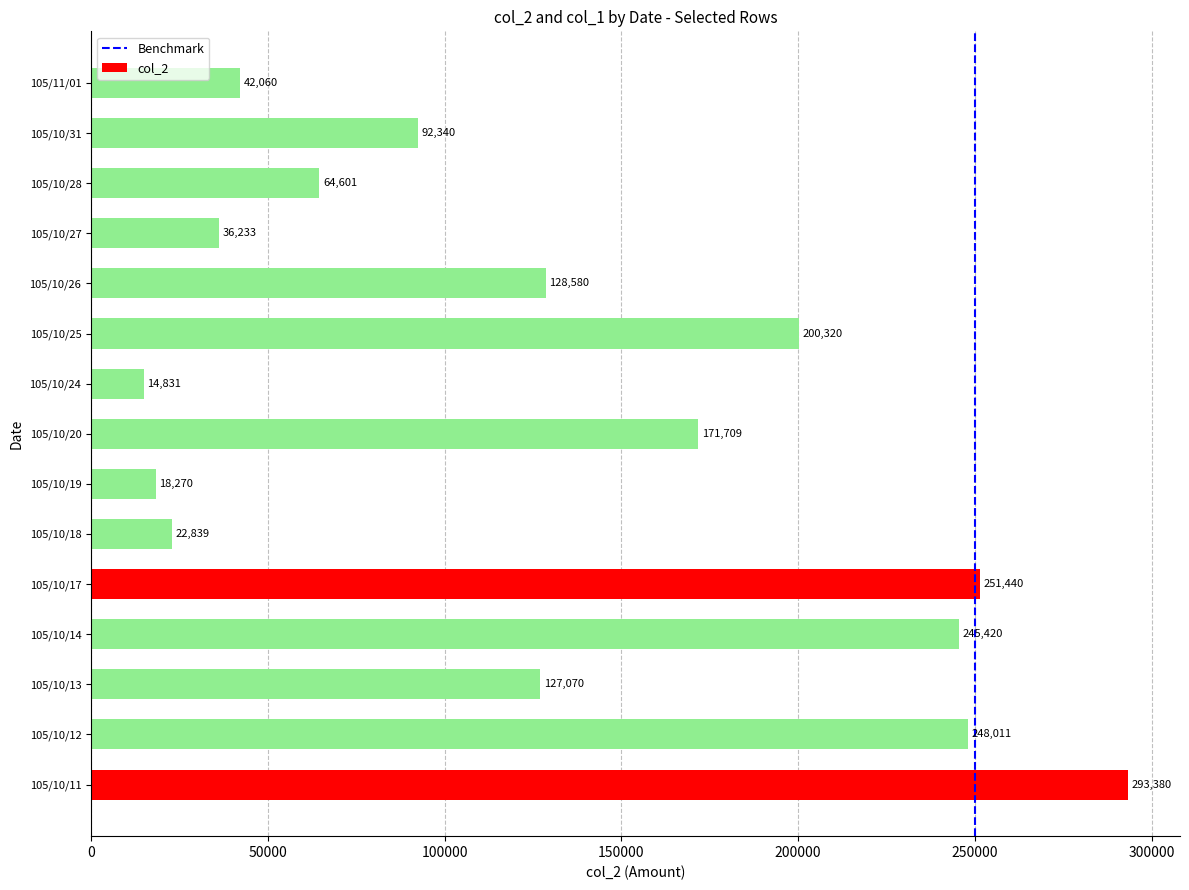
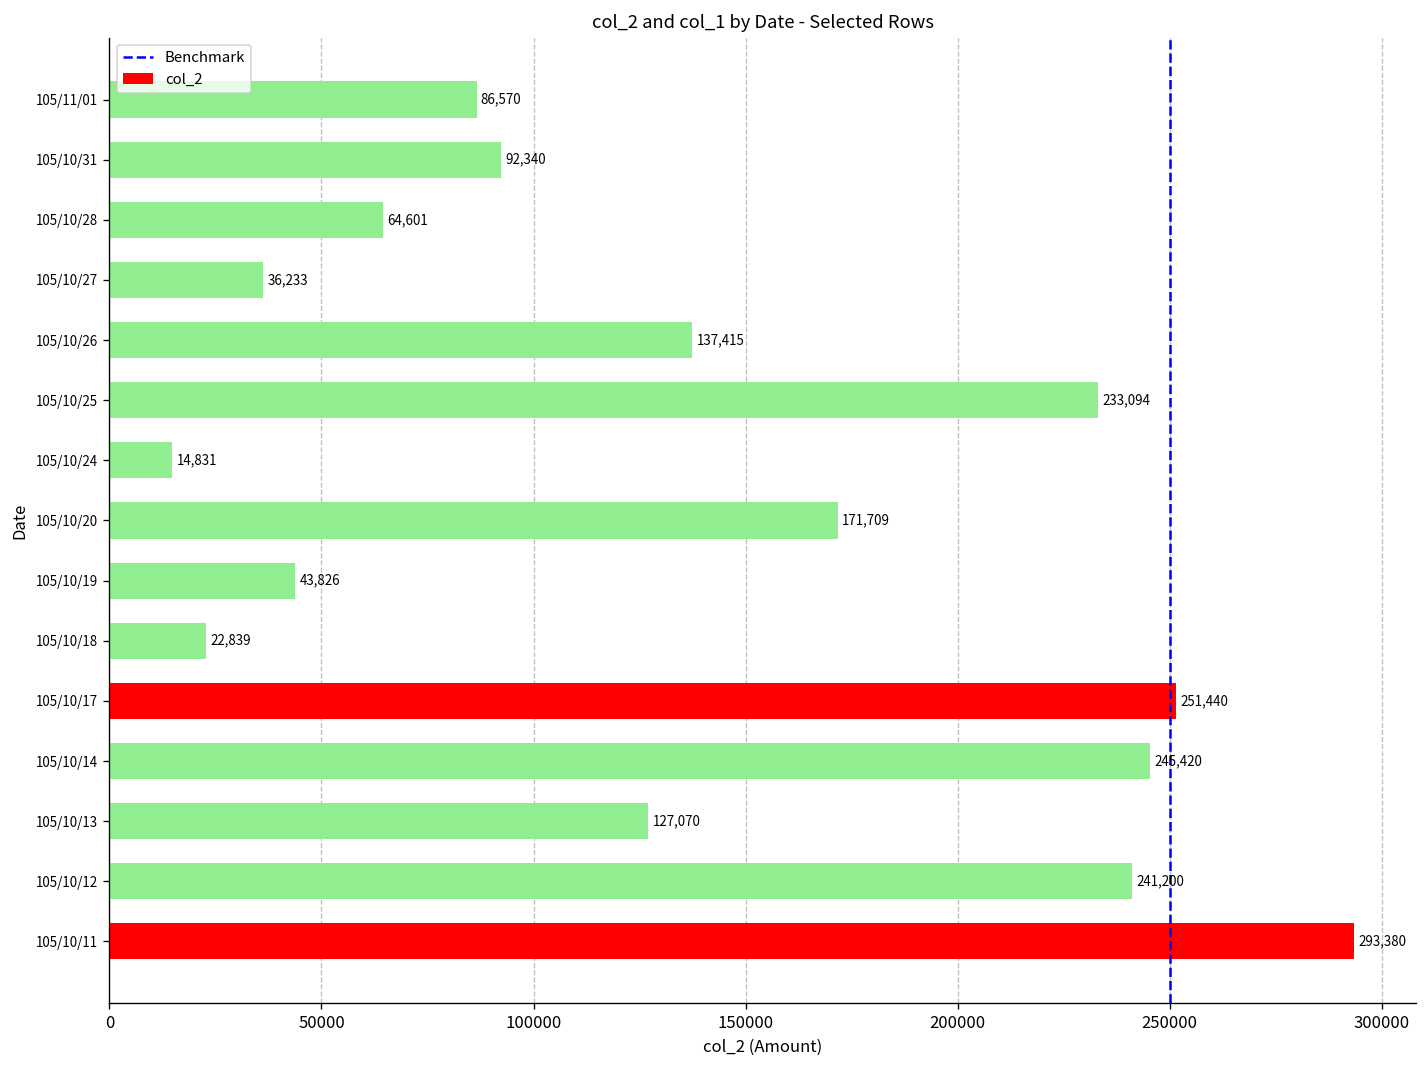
  {
-   "105/11/01": "42,060",
+   "105/11/01": "86,570",
    "105/10/31": "92,340",
    "105/10/28": "64,601",
    "105/10/27": "36,233",
-   "105/10/26": "128,580",
-   "105/10/25": "200,320",
+   "105/10/26": "137,415",
+   "105/10/25": "233,094",
    "105/10/24": "14,831",
    "105/10/20": "171,709",
-   "105/10/19": "18,270",
+   "105/10/19": "43,826",
    "105/10/18": "22,839",
    "105/10/17": "251,440",
    "105/10/14": "245,420",
    "105/10/13": "127,070",
-   "105/10/12": "248,011",
+   "105/10/12": "241,200",
    "105/10/11": "293,380"
  }
